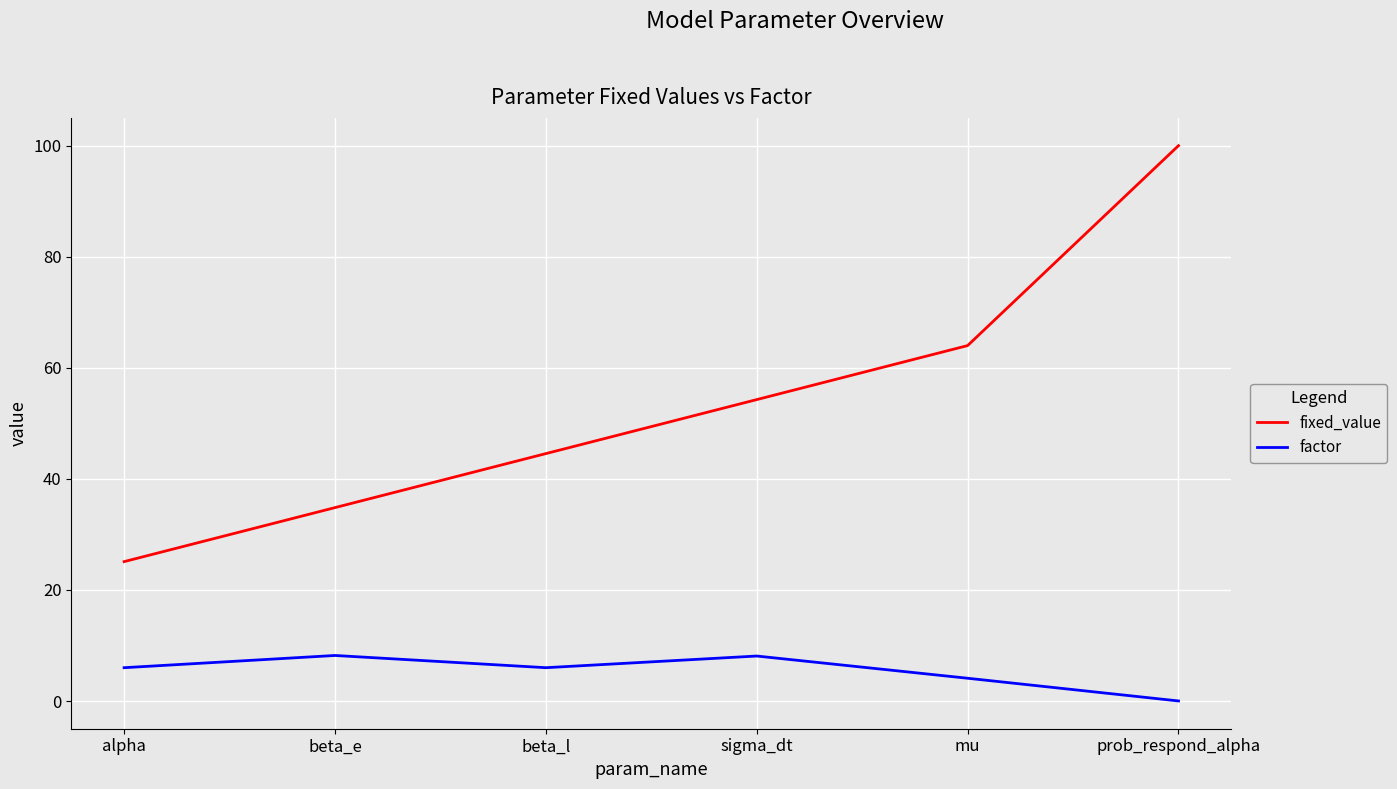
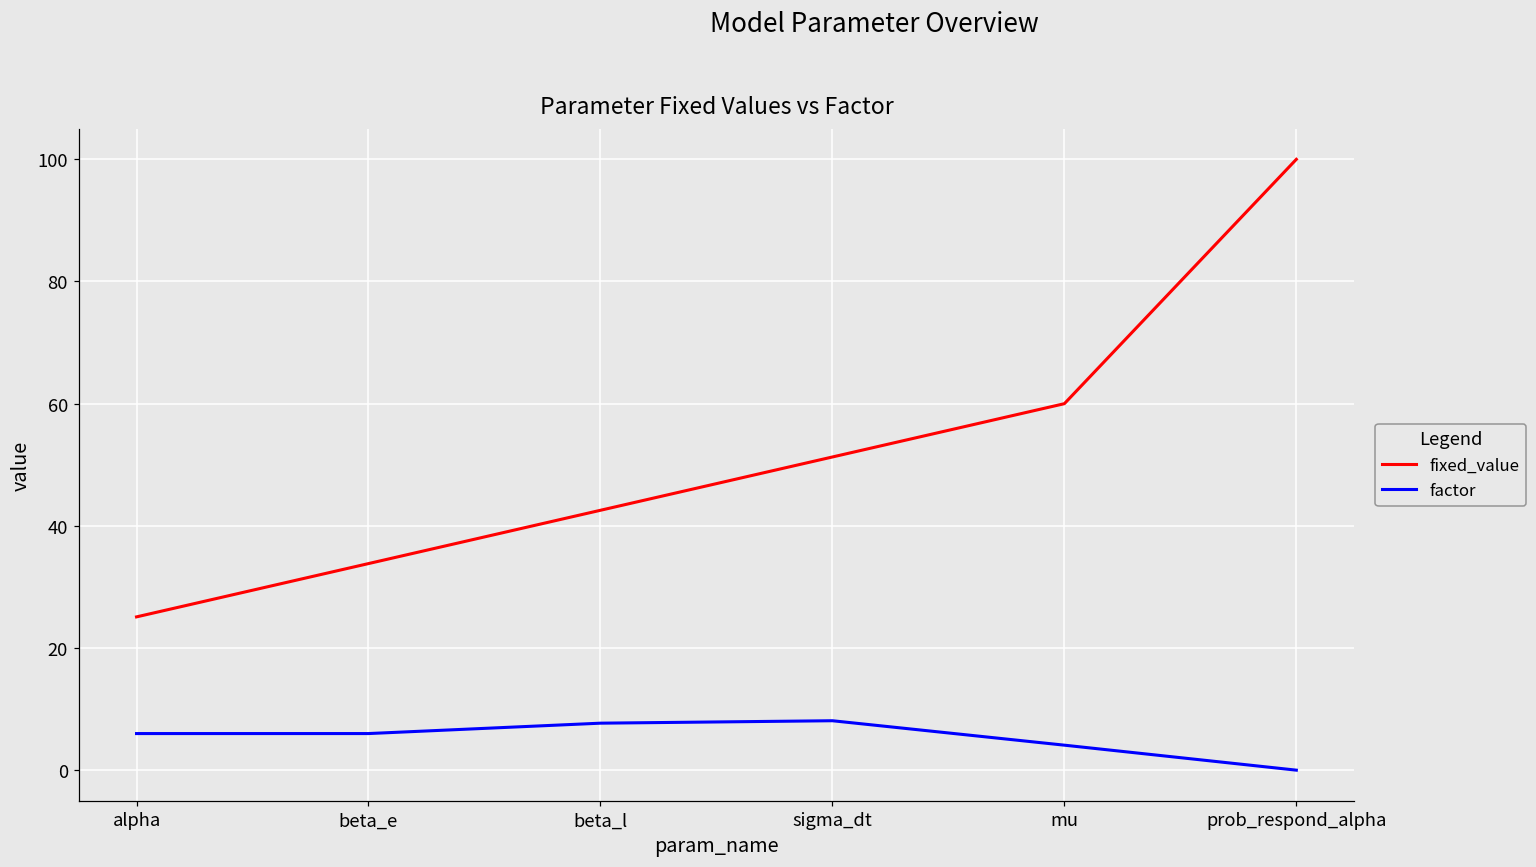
  {
    "fixed_value": {
      "alpha": 25,
-     "mu": 64,
+     "mu": 60,
      "prob_respond_alpha": 100
    },
    "factor": {
      "alpha": 6,
-     "beta_e": 8,
-     "beta_l": 6,
+     "beta_e": 6,
+     "beta_l": 8,
      "sigma_dt": 8,
      "mu": 4,
      "prob_respond_alpha": 0
    }
  }
